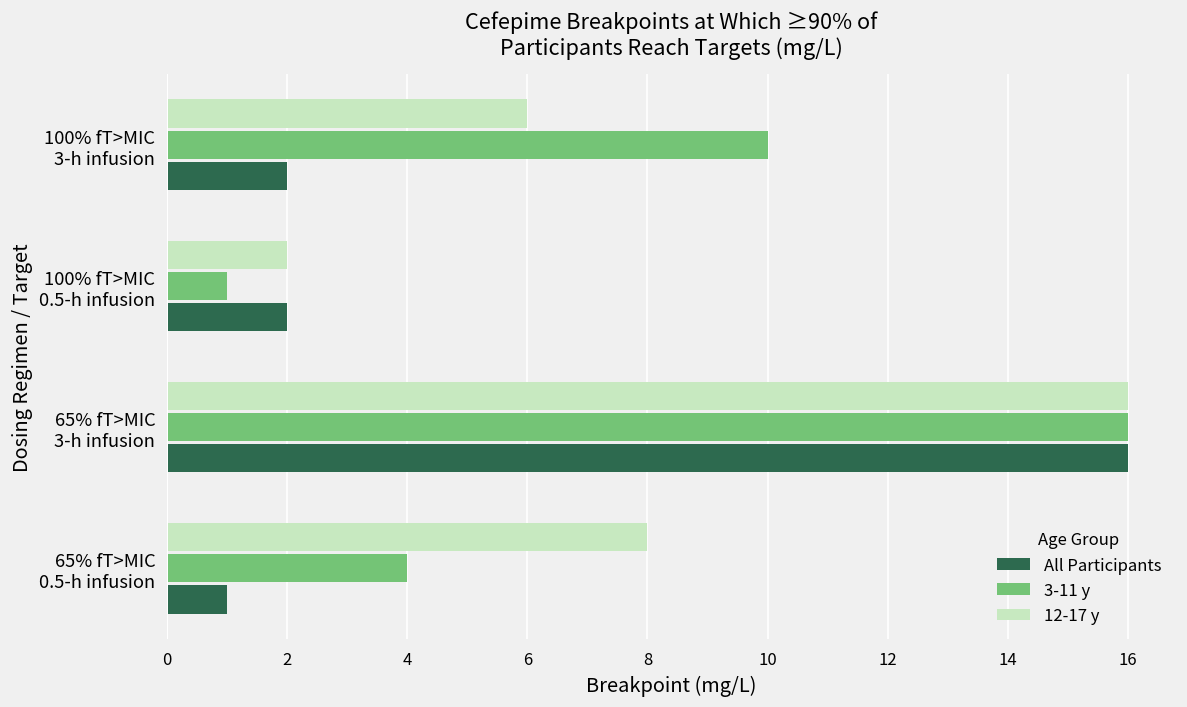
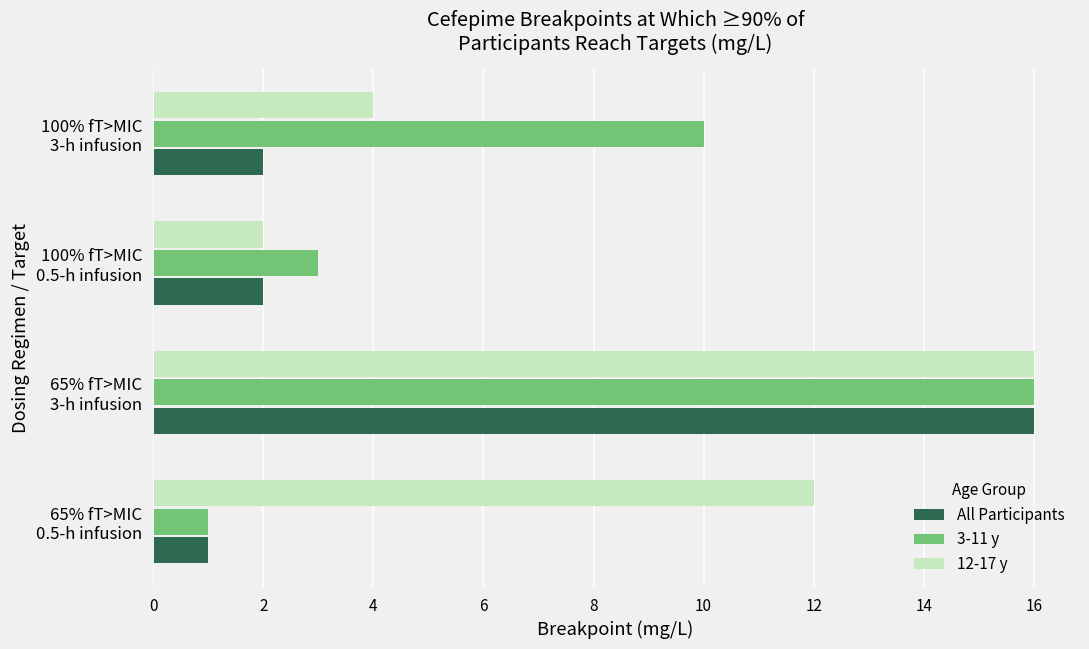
  {
    "All Participants": {
      "100% fT>MIC 3-h infusion": 2,
      "100% fT>MIC 0.5-h infusion": 2,
      "65% fT>MIC 3-h infusion": 16,
      "65% fT>MIC 0.5-h infusion": 1
    },
    "3-11 y": {
      "100% fT>MIC 3-h infusion": 10,
-     "100% fT>MIC 0.5-h infusion": 1,
+     "100% fT>MIC 0.5-h infusion": 3,
      "65% fT>MIC 3-h infusion": 16,
-     "65% fT>MIC 0.5-h infusion": 4
+     "65% fT>MIC 0.5-h infusion": 1
    },
    "12-17 y": {
-     "100% fT>MIC 3-h infusion": 6,
+     "100% fT>MIC 3-h infusion": 4,
      "100% fT>MIC 0.5-h infusion": 2,
      "65% fT>MIC 3-h infusion": 16,
-     "65% fT>MIC 0.5-h infusion": 8
+     "65% fT>MIC 0.5-h infusion": 12
    }
  }
